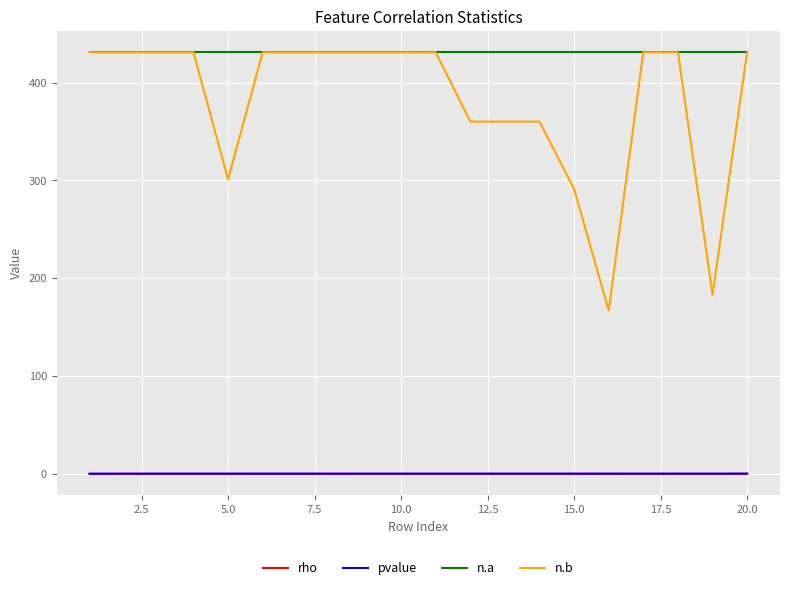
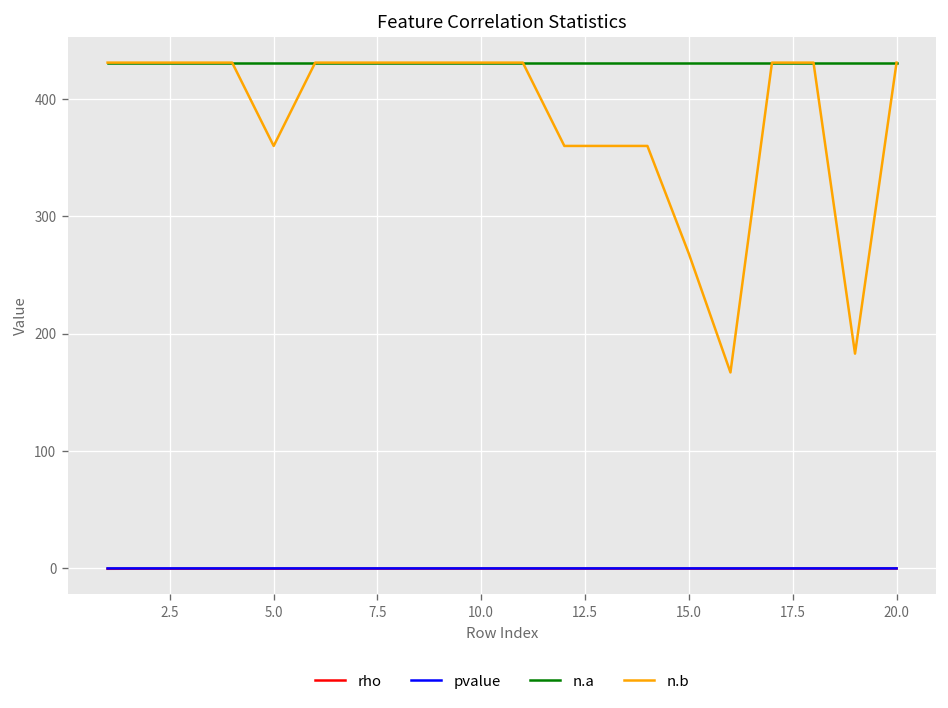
  {
    "pvalue": {
      "5.0": 0,
      "10.0": 0,
      "15.0": 0,
      "20.0": 0
    },
    "n.a": {
      "5.0": 430,
      "15.0": 430
    },
    "n.b": {
-     "5.0": 300,
-     "15.0": 290
+     "5.0": 360,
+     "15.0": 270
    }
  }
